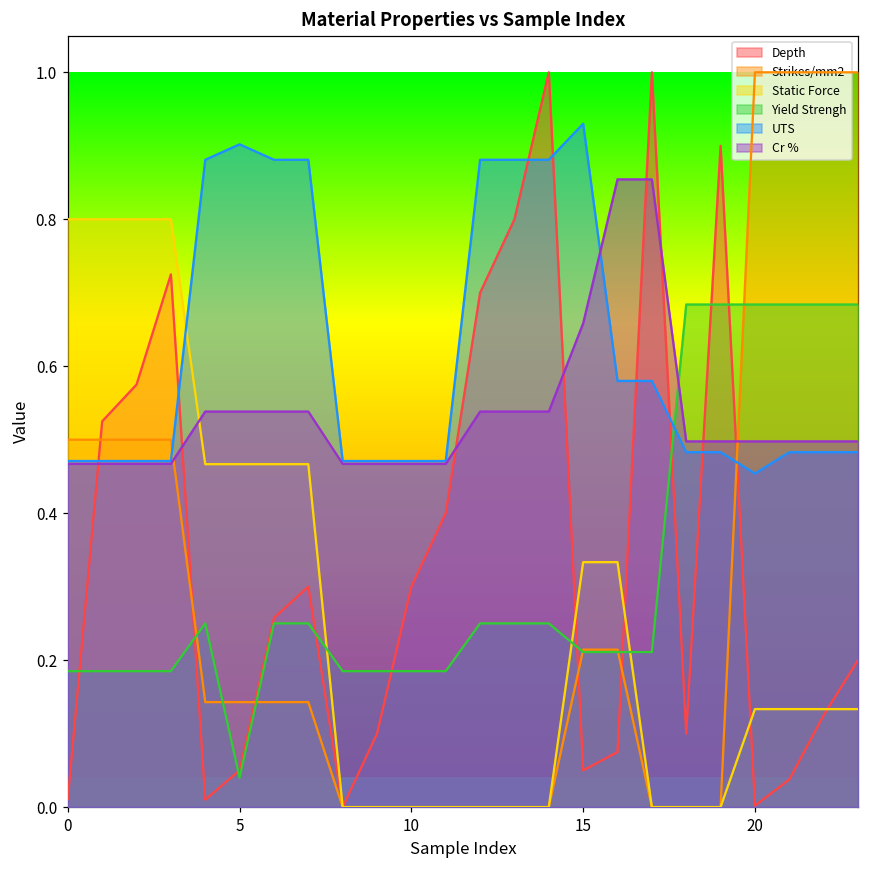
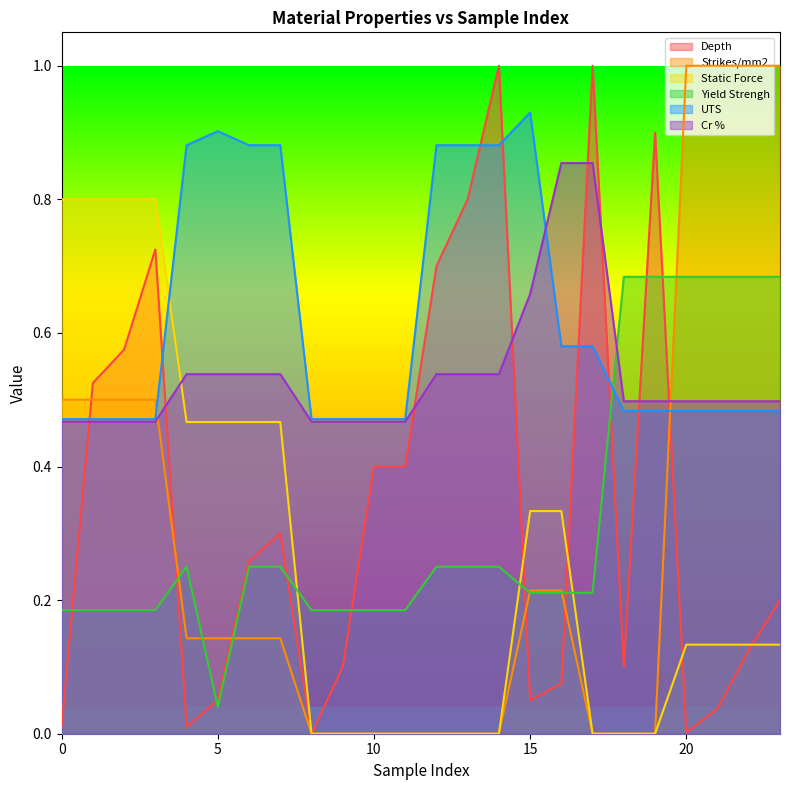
  {
    "Depth": {
      "5": 0.05,
-     "10": 0.3,
+     "10": 0.4,
      "15": 0.05
    },
    "Yield Strengh": {
      "0": 0.19,
      "10": 0.19,
      "20": 0.68
    },
    "UTS": {
      "0": 0.47,
      "5": 0.90,
      "10": 0.47,
      "15": 0.93,
-     "20": 0.45
+     "20": 0.48
    },
    "Cr %": {
      "0": 0.47,
      "5": 0.54,
      "10": 0.47,
      "15": 0.66,
      "20": 0.50
    }
  }
